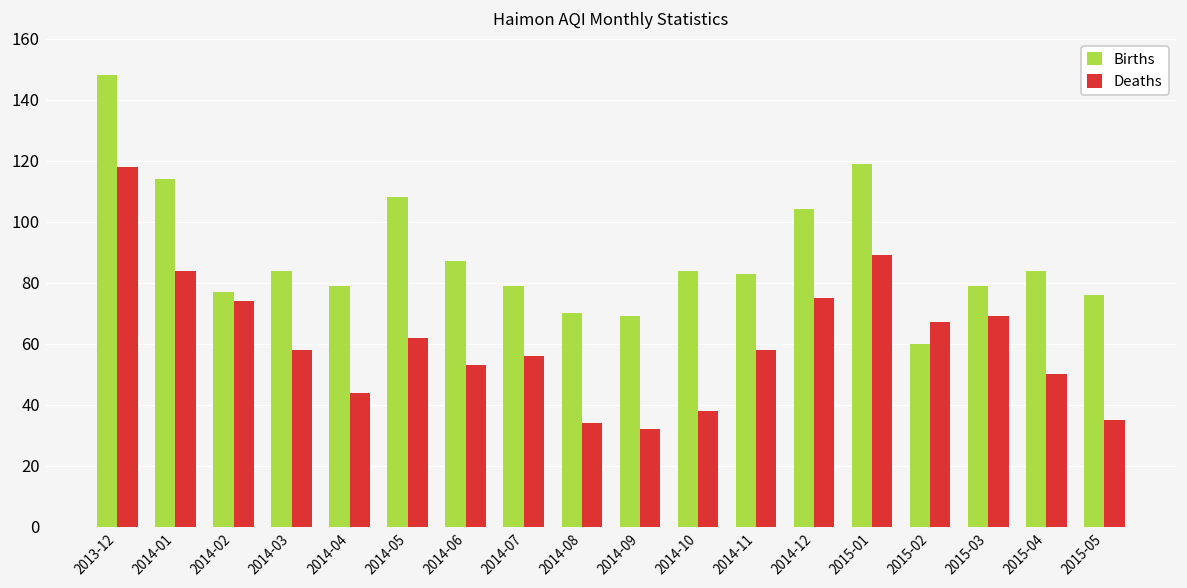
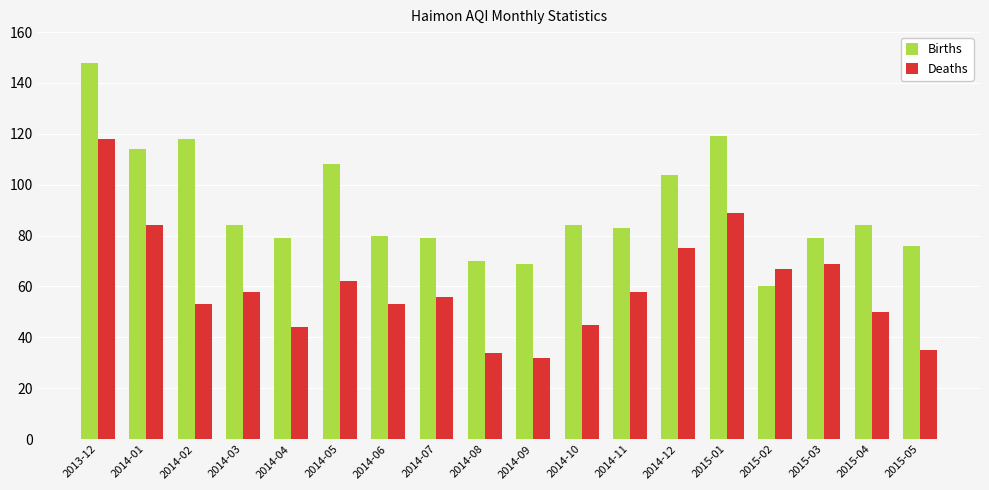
  {
    "Births": {
      "2013-12": 148,
      "2014-01": 114,
-     "2014-02": 77,
+     "2014-02": 118,
      "2014-03": 84,
      "2014-04": 79,
      "2014-05": 108,
-     "2014-06": 87,
+     "2014-06": 80,
      "2014-07": 79,
      "2014-08": 70,
      "2014-09": 69,
      "2014-10": 84,
      "2014-11": 83,
      "2014-12": 104,
      "2015-01": 119,
      "2015-02": 60,
      "2015-03": 79,
      "2015-04": 84,
      "2015-05": 76
    },
    "Deaths": {
      "2013-12": 118,
      "2014-01": 84,
-     "2014-02": 74,
+     "2014-02": 53,
      "2014-03": 58,
      "2014-04": 44,
      "2014-05": 62,
      "2014-06": 53,
      "2014-07": 56,
      "2014-08": 34,
      "2014-09": 32,
-     "2014-10": 38,
+     "2014-10": 45,
      "2014-11": 58,
      "2014-12": 75,
      "2015-01": 89,
      "2015-02": 67,
      "2015-03": 69,
      "2015-04": 50,
      "2015-05": 35
    }
  }
